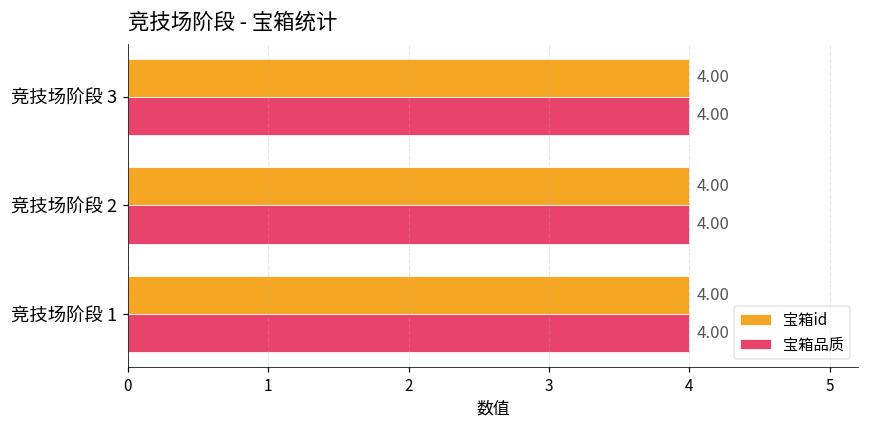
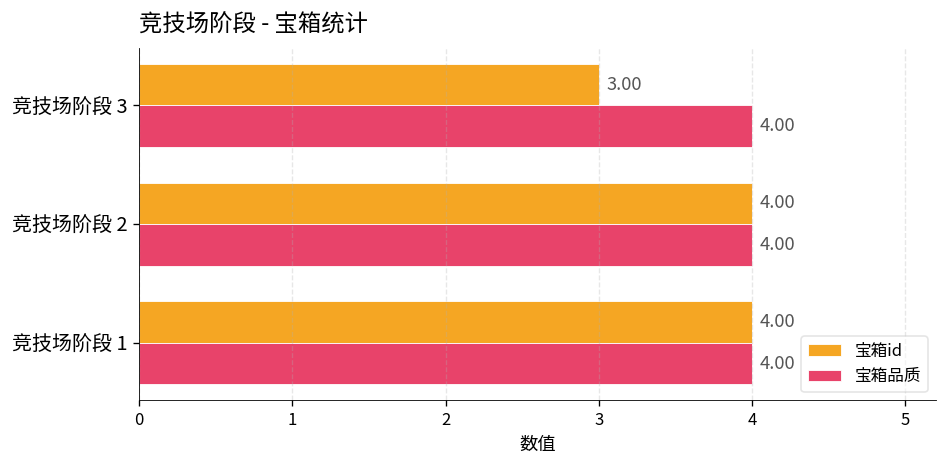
  {
    "宝箱id": {
-     "竞技场阶段 3": 4.00,
+     "竞技场阶段 3": 3.00,
      "竞技场阶段 2": 4.00,
      "竞技场阶段 1": 4.00
    },
    "宝箱品质": {
      "竞技场阶段 3": 4.00,
      "竞技场阶段 2": 4.00,
      "竞技场阶段 1": 4.00
    }
  }
